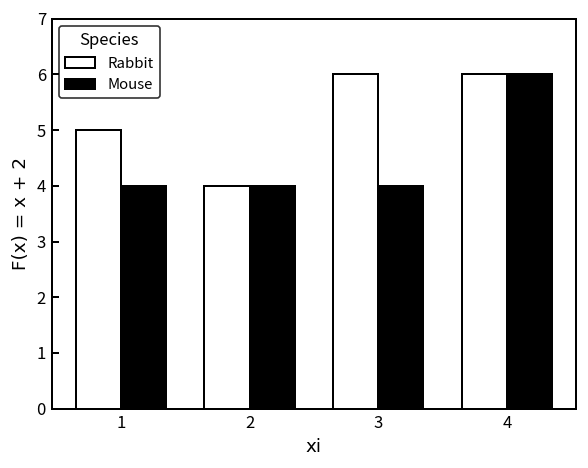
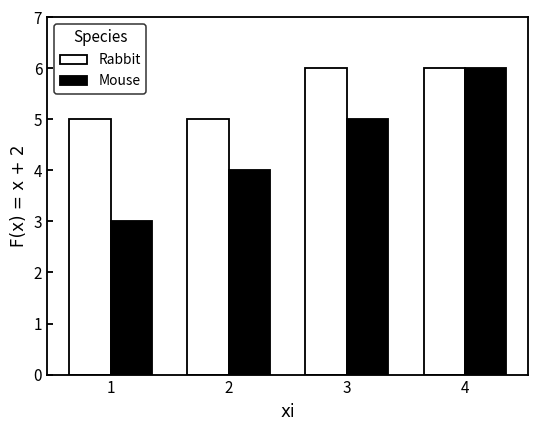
  {
    "Rabbit": {
      "1": 5,
-     "2": 4,
+     "2": 5,
      "3": 6,
      "4": 6
    },
    "Mouse": {
-     "1": 4,
+     "1": 3,
      "2": 4,
-     "3": 4,
+     "3": 5,
      "4": 6
    }
  }
